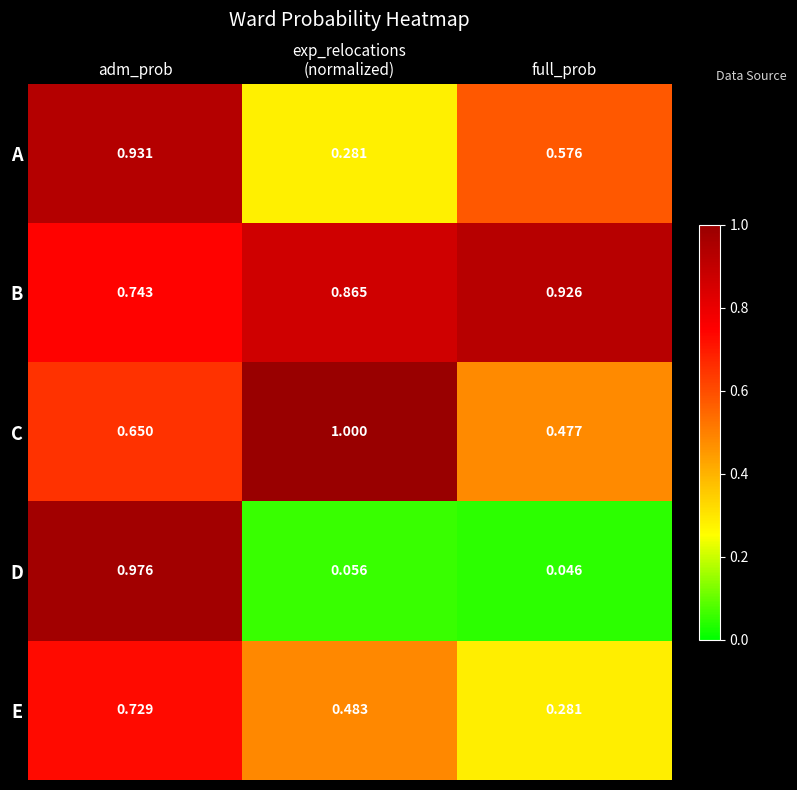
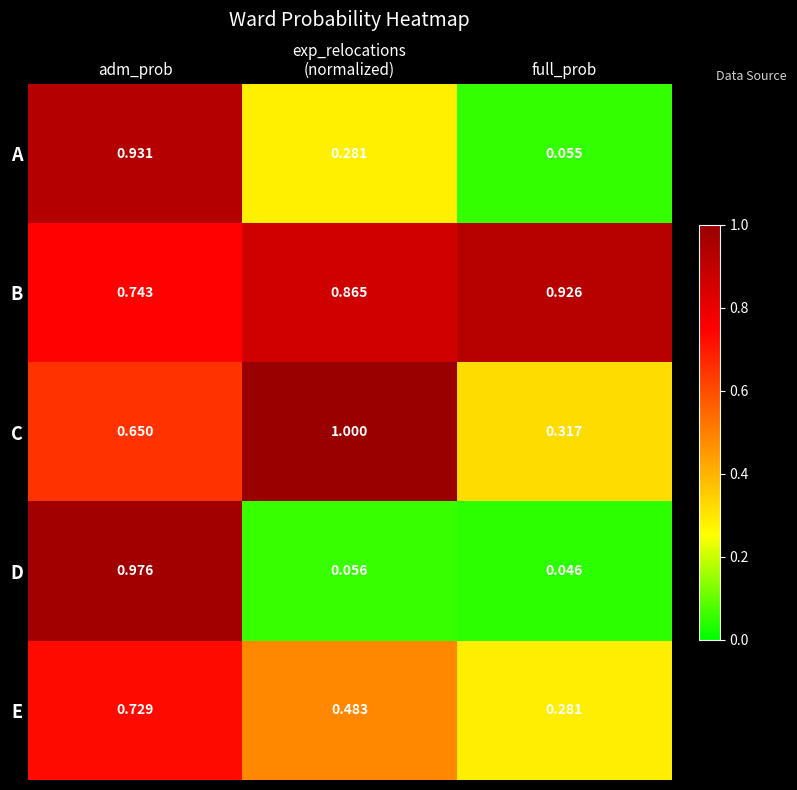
  {
    "A": {
      "adm_prob": 0.931,
      "exp_relocations (normalized)": 0.281,
-     "full_prob": 0.576
+     "full_prob": 0.055
    },
    "B": {
      "adm_prob": 0.743,
      "exp_relocations (normalized)": 0.865,
      "full_prob": 0.926
    },
    "C": {
      "adm_prob": 0.650,
      "exp_relocations (normalized)": 1.000,
-     "full_prob": 0.477
+     "full_prob": 0.317
    },
    "D": {
      "adm_prob": 0.976,
      "exp_relocations (normalized)": 0.056,
      "full_prob": 0.046
    },
    "E": {
      "adm_prob": 0.729,
      "exp_relocations (normalized)": 0.483,
      "full_prob": 0.281
    }
  }
